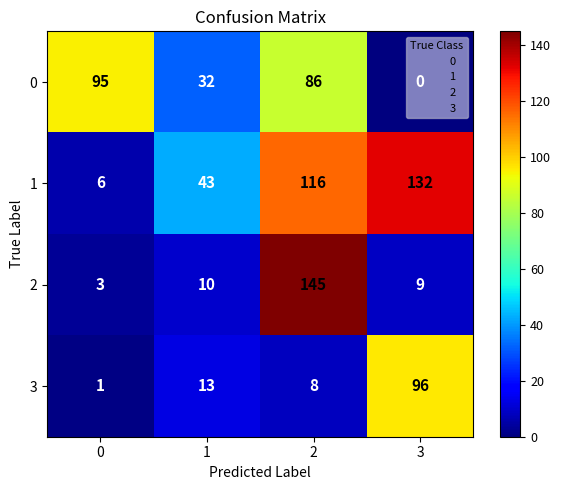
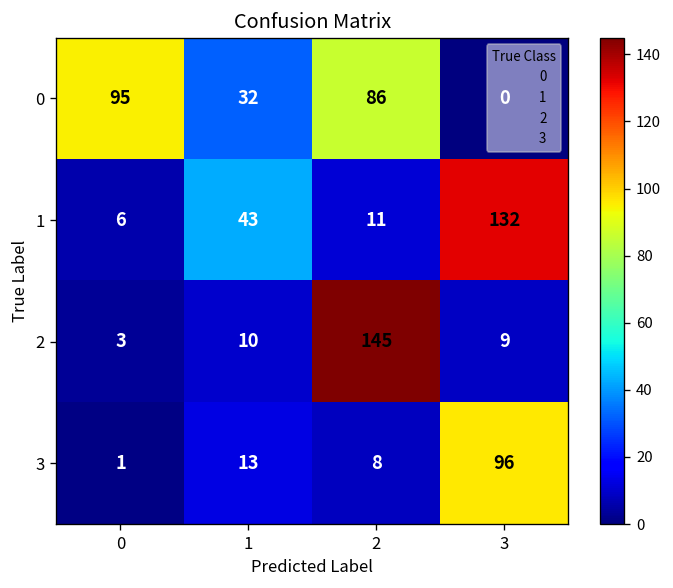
  {
    "0": {
      "0": 95,
      "1": 32,
      "2": 86
    },
    "1": {
      "0": 6,
      "1": 43,
-     "2": 116,
+     "2": 11,
      "3": 132
    },
    "2": {
      "0": 3,
      "1": 10,
      "2": 145,
      "3": 9
    },
    "3": {
      "0": 1,
      "1": 13,
      "2": 8,
      "3": 96
    }
  }
